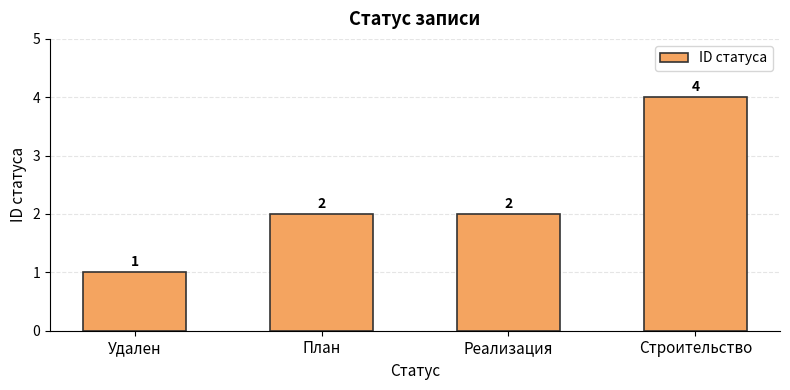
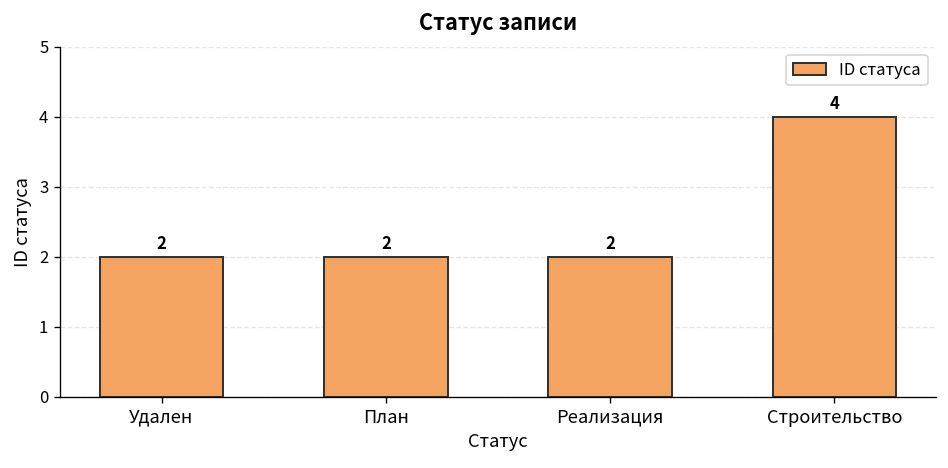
  {
-   "Удален": 1,
+   "Удален": 2,
    "План": 2,
    "Реализация": 2,
    "Строительство": 4
  }
